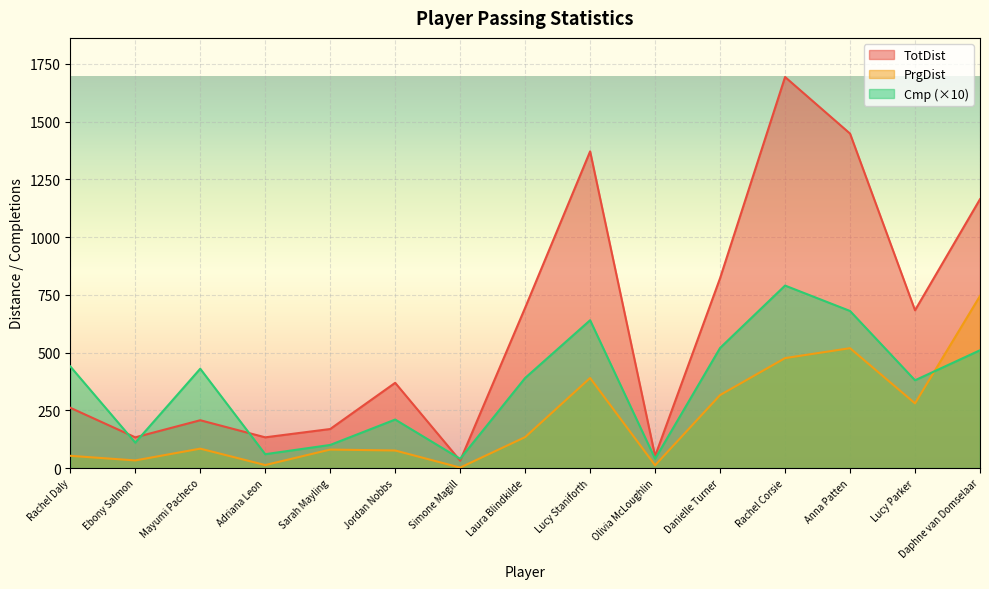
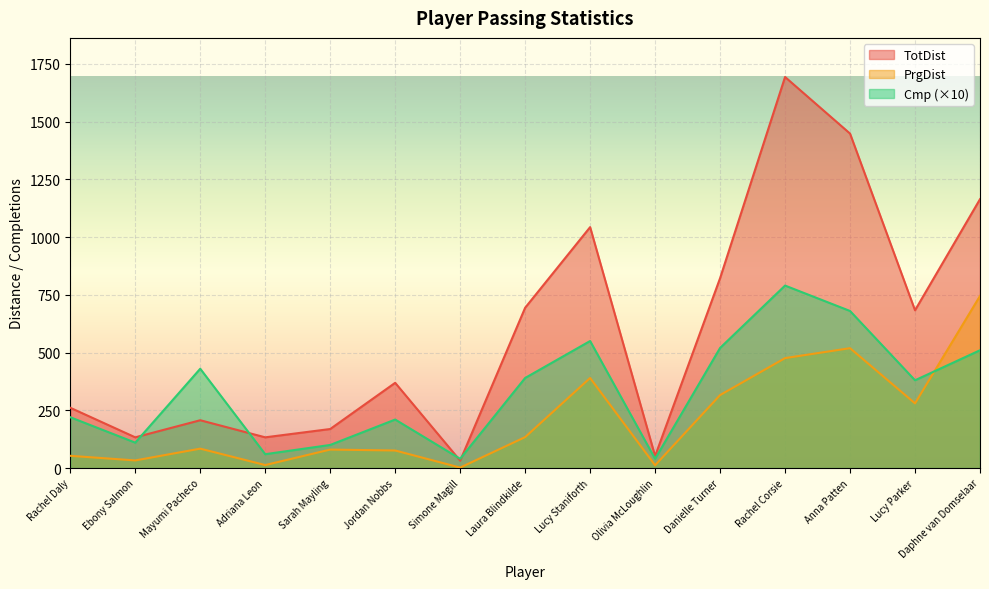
  {
    "TotDist": {
      "Rachel Daly": 260,
      "Ebony Salmon": 130,
      "Mayumi Pacheco": 210,
      "Adriana Leon": 130,
      "Sarah Mayling": 170,
      "Jordan Nobbs": 370,
      "Laura Blindkilde": 690,
-     "Lucy Staniforth": 1370,
+     "Lucy Staniforth": 1040,
      "Olivia McLoughlin": 50,
      "Danielle Turner": 820,
      "Rachel Corsie": 1690,
      "Anna Patten": 1450,
      "Lucy Parker": 680,
      "Daphne van Domselaar": 1160
    },
    "PrgDist": {
      "Rachel Daly": 50,
      "Ebony Salmon": 30,
      "Mayumi Pacheco": 80,
      "Adriana Leon": 10,
      "Sarah Mayling": 80,
      "Jordan Nobbs": 80,
      "Simone Magill": 0,
      "Laura Blindkilde": 130,
      "Lucy Staniforth": 390,
      "Olivia McLoughlin": 10,
      "Danielle Turner": 320,
      "Rachel Corsie": 480,
      "Anna Patten": 520,
      "Lucy Parker": 280,
      "Daphne van Domselaar": 750
    },
    "Cmp (×10)": {
-     "Rachel Daly": 440,
+     "Rachel Daly": 220,
      "Ebony Salmon": 110,
      "Mayumi Pacheco": 430,
      "Adriana Leon": 60,
      "Sarah Mayling": 100,
      "Jordan Nobbs": 210,
      "Laura Blindkilde": 390,
-     "Lucy Staniforth": 640,
+     "Lucy Staniforth": 550,
      "Olivia McLoughlin": 40,
      "Danielle Turner": 520,
      "Rachel Corsie": 790,
      "Anna Patten": 680,
      "Lucy Parker": 380,
      "Daphne van Domselaar": 510
    }
  }
